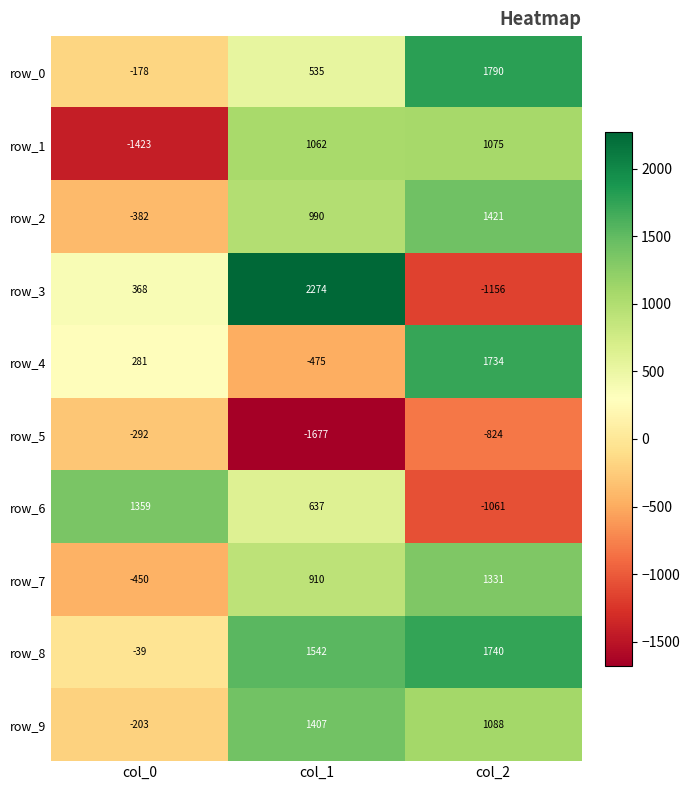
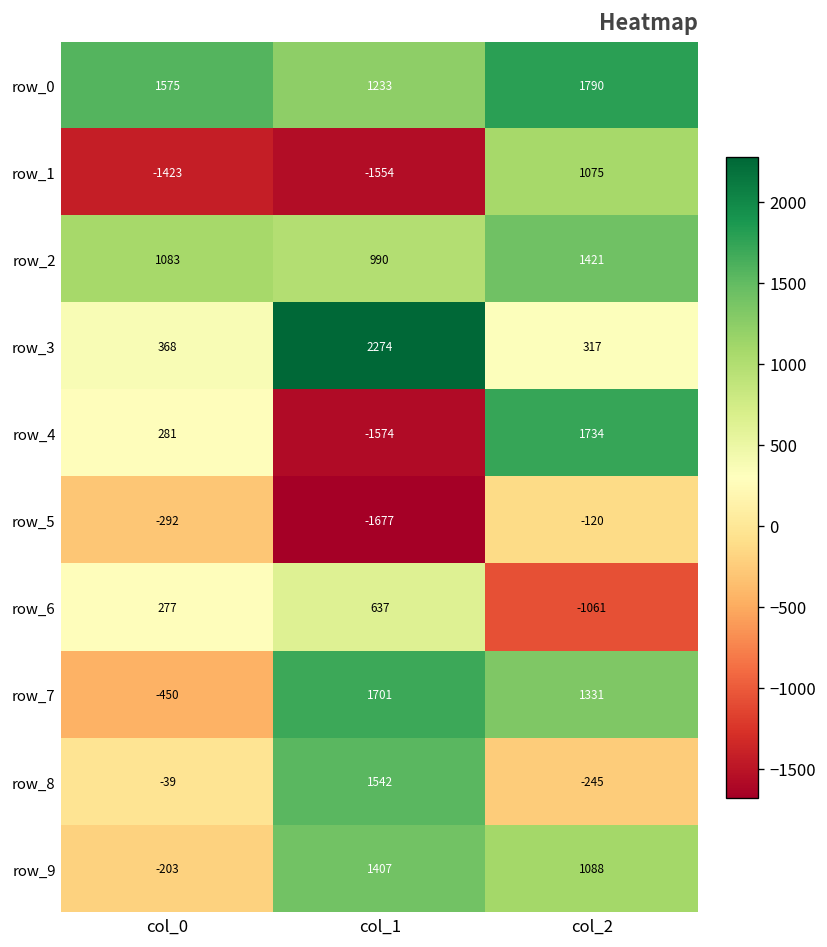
  {
    "row_0": {
-     "col_0": -178,
-     "col_1": 535,
+     "col_0": 1575,
+     "col_1": 1233,
      "col_2": 1790
    },
    "row_1": {
      "col_0": -1423,
-     "col_1": 1062,
+     "col_1": -1554,
      "col_2": 1075
    },
    "row_2": {
-     "col_0": -382,
+     "col_0": 1083,
      "col_1": 990,
      "col_2": 1421
    },
    "row_3": {
      "col_0": 368,
      "col_1": 2274,
-     "col_2": -1156
+     "col_2": 317
    },
    "row_4": {
      "col_0": 281,
-     "col_1": -475,
+     "col_1": -1574,
      "col_2": 1734
    },
    "row_5": {
      "col_0": -292,
      "col_1": -1677,
-     "col_2": -824
+     "col_2": -120
    },
    "row_6": {
-     "col_0": 1359,
+     "col_0": 277,
      "col_1": 637,
      "col_2": -1061
    },
    "row_7": {
      "col_0": -450,
-     "col_1": 910,
+     "col_1": 1701,
      "col_2": 1331
    },
    "row_8": {
      "col_0": -39,
      "col_1": 1542,
-     "col_2": 1740
+     "col_2": -245
    },
    "row_9": {
      "col_0": -203,
      "col_1": 1407,
      "col_2": 1088
    }
  }
